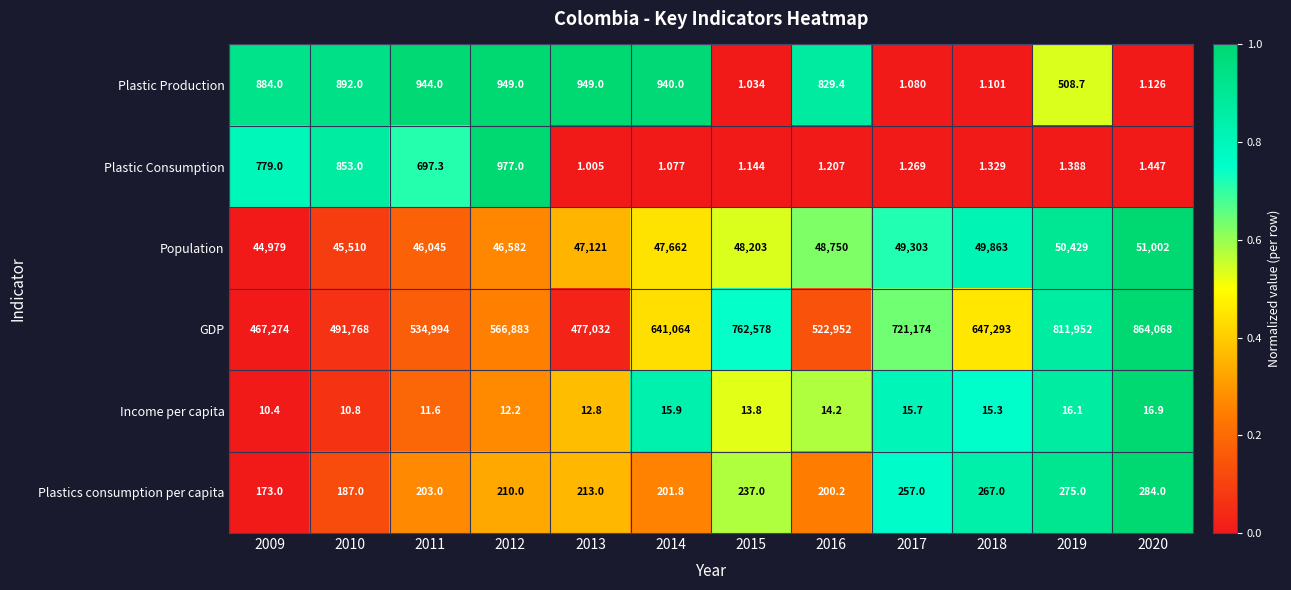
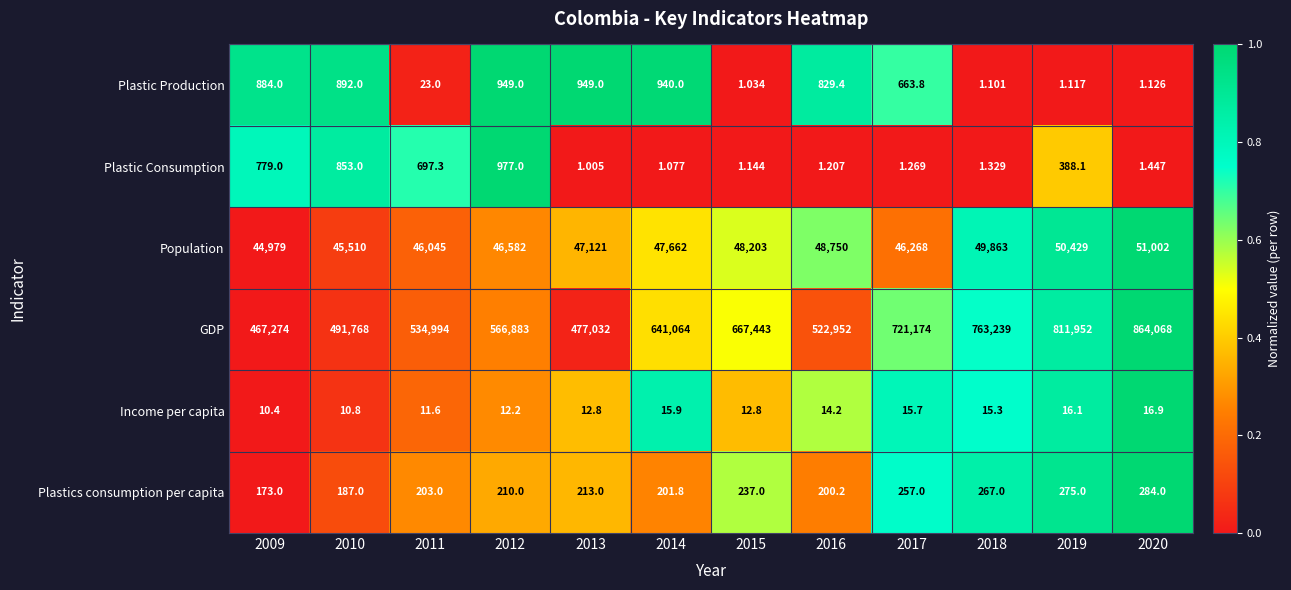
  {
    "Plastic Production": {
      "2009": "884.0",
      "2010": "892.0",
-     "2011": "944.0",
+     "2011": "23.0",
      "2012": "949.0",
      "2013": "949.0",
      "2014": "940.0",
      "2015": "1.034",
      "2016": "829.4",
-     "2017": "1.080",
+     "2017": "663.8",
      "2018": "1.101",
-     "2019": "508.7",
+     "2019": "1.117",
      "2020": "1.126"
    },
    "Plastic Consumption": {
      "2009": "779.0",
      "2010": "853.0",
      "2011": "697.3",
      "2012": "977.0",
      "2013": "1.005",
      "2014": "1.077",
      "2015": "1.144",
      "2016": "1.207",
      "2017": "1.269",
      "2018": "1.329",
-     "2019": "1.388",
+     "2019": "388.1",
      "2020": "1.447"
    },
    "Population": {
      "2009": "44,979",
      "2010": "45,510",
      "2011": "46,045",
      "2012": "46,582",
      "2013": "47,121",
      "2014": "47,662",
      "2015": "48,203",
      "2016": "48,750",
-     "2017": "49,303",
+     "2017": "46,268",
      "2018": "49,863",
      "2019": "50,429",
      "2020": "51,002"
    },
    "GDP": {
      "2009": "467,274",
      "2010": "491,768",
      "2011": "534,994",
      "2012": "566,883",
      "2013": "477,032",
      "2014": "641,064",
-     "2015": "762,578",
+     "2015": "667,443",
      "2016": "522,952",
      "2017": "721,174",
-     "2018": "647,293",
+     "2018": "763,239",
      "2019": "811,952",
      "2020": "864,068"
    },
    "Income per capita": {
      "2009": "10.4",
      "2010": "10.8",
      "2011": "11.6",
      "2012": "12.2",
      "2013": "12.8",
      "2014": "15.9",
-     "2015": "13.8",
+     "2015": "12.8",
      "2016": "14.2",
      "2017": "15.7",
      "2018": "15.3",
      "2019": "16.1",
      "2020": "16.9"
    },
    "Plastics consumption per capita": {
      "2009": "173.0",
      "2010": "187.0",
      "2011": "203.0",
      "2012": "210.0",
      "2013": "213.0",
      "2014": "201.8",
      "2015": "237.0",
      "2016": "200.2",
      "2017": "257.0",
      "2018": "267.0",
      "2019": "275.0",
      "2020": "284.0"
    }
  }
